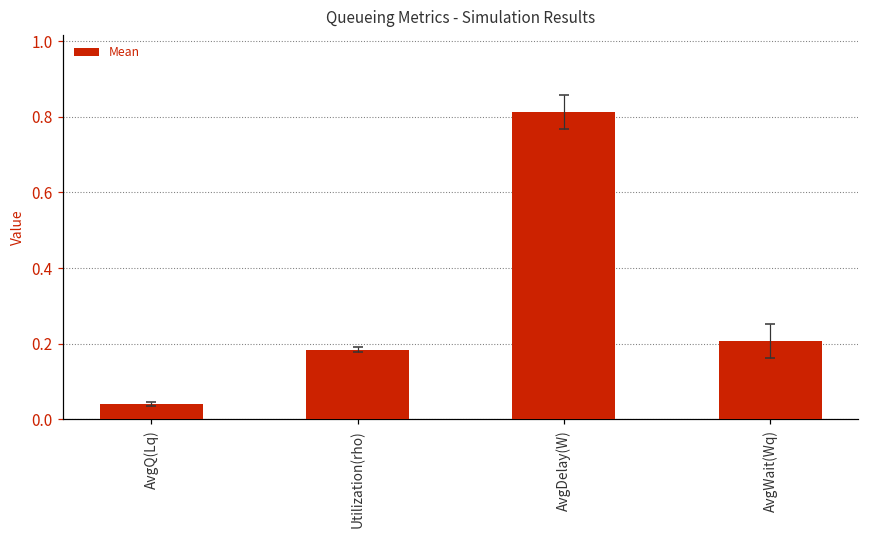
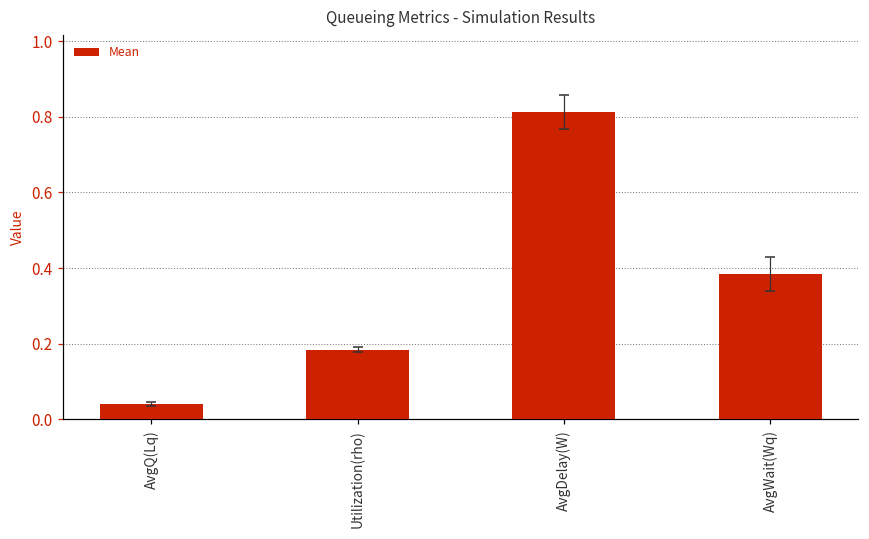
  {
    "Mean": {
      "AvgQ(Lq)": 0.04,
      "Utilization(rho)": 0.18,
      "AvgDelay(W)": 0.81,
-     "AvgWait(Wq)": 0.21
+     "AvgWait(Wq)": 0.38
    }
  }
